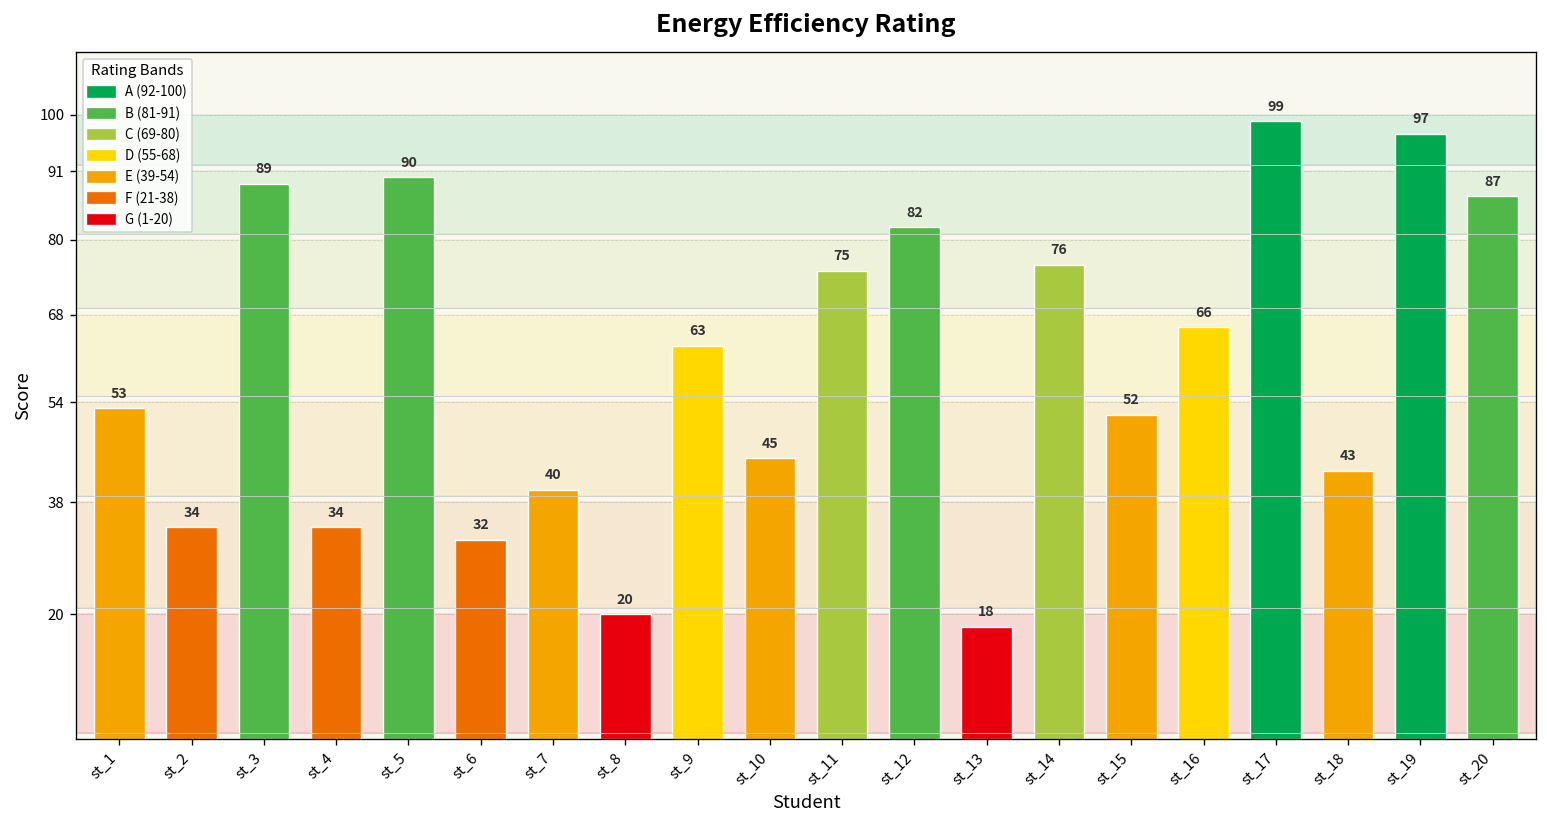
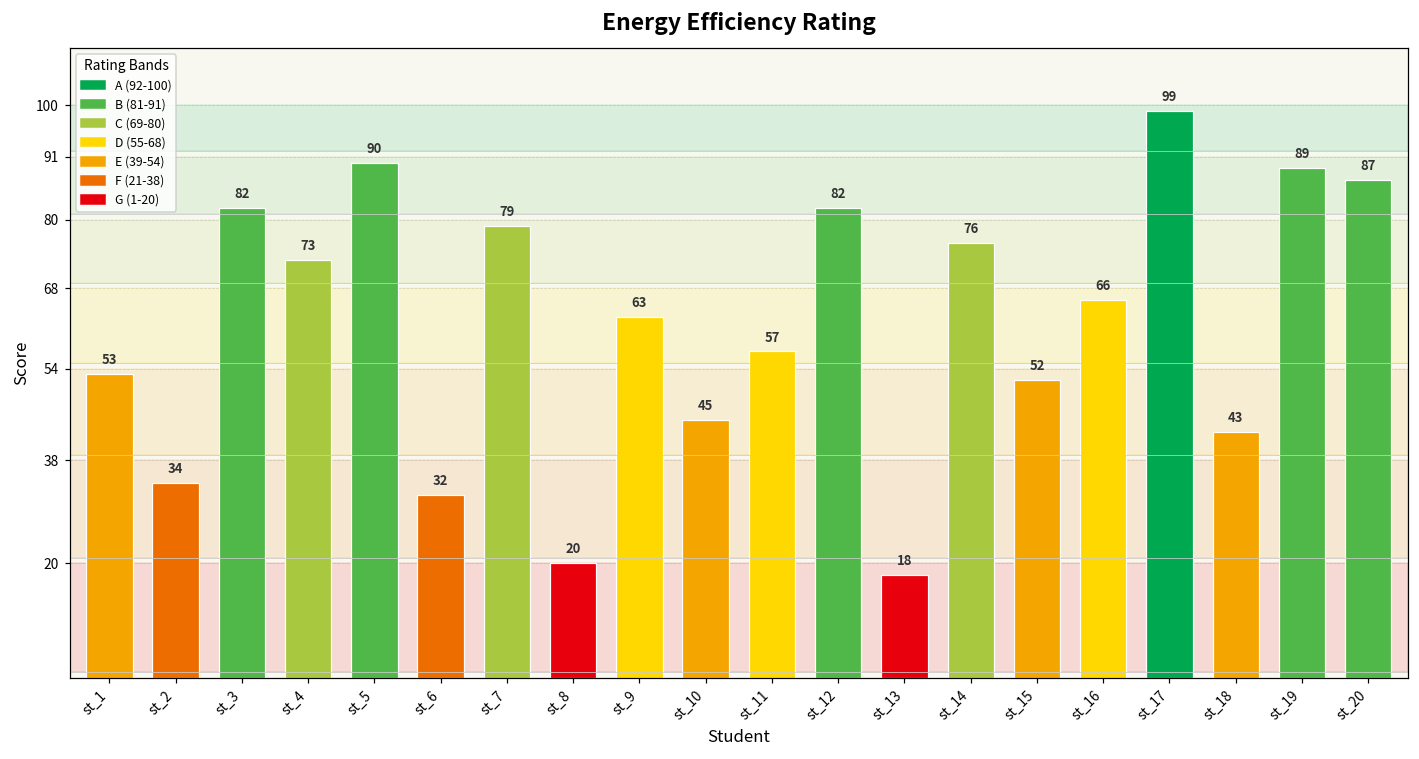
  {
    "st_1": 53,
    "st_2": 34,
-   "st_3": 89,
-   "st_4": 34,
+   "st_3": 82,
+   "st_4": 73,
    "st_5": 90,
    "st_6": 32,
-   "st_7": 40,
+   "st_7": 79,
    "st_8": 20,
    "st_9": 63,
    "st_10": 45,
-   "st_11": 75,
+   "st_11": 57,
    "st_12": 82,
    "st_13": 18,
    "st_14": 76,
    "st_15": 52,
    "st_16": 66,
    "st_17": 99,
    "st_18": 43,
-   "st_19": 97,
+   "st_19": 89,
    "st_20": 87
  }
